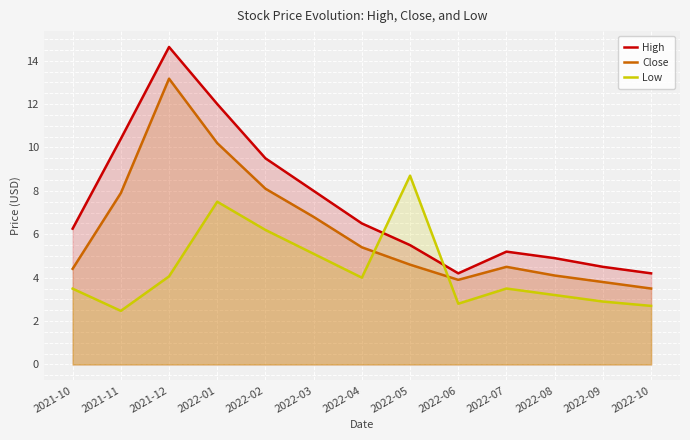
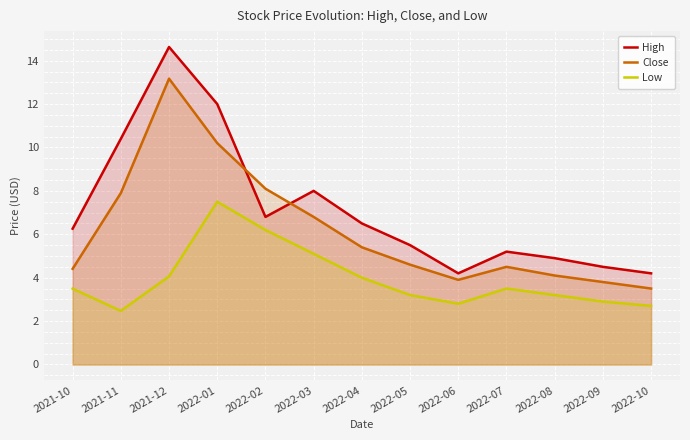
  {
    "High": {
      "2021-10": 6.3,
      "2021-11": 10.4,
      "2021-12": 14.6,
      "2022-01": 12.0,
-     "2022-02": 9.5,
+     "2022-02": 6.8,
      "2022-03": 8.0,
      "2022-04": 6.5,
      "2022-05": 5.5,
      "2022-06": 4.2,
      "2022-07": 5.2,
      "2022-08": 4.9,
      "2022-09": 4.5,
      "2022-10": 4.2
    },
    "Close": {
      "2021-10": 4.4,
      "2021-11": 7.9,
      "2021-12": 13.2,
      "2022-01": 10.2,
      "2022-02": 8.1,
      "2022-03": 6.8,
      "2022-04": 5.4,
      "2022-05": 4.6,
      "2022-06": 3.9,
      "2022-07": 4.5,
      "2022-08": 4.1,
      "2022-09": 3.8,
      "2022-10": 3.5
    },
    "Low": {
      "2021-10": 3.5,
      "2021-11": 2.5,
      "2021-12": 4.1,
      "2022-01": 7.5,
      "2022-02": 6.2,
      "2022-03": 5.1,
      "2022-04": 4.0,
-     "2022-05": 8.7,
+     "2022-05": 3.2,
      "2022-06": 2.8,
      "2022-07": 3.5,
      "2022-08": 3.2,
      "2022-09": 2.9,
      "2022-10": 2.7
    }
  }
